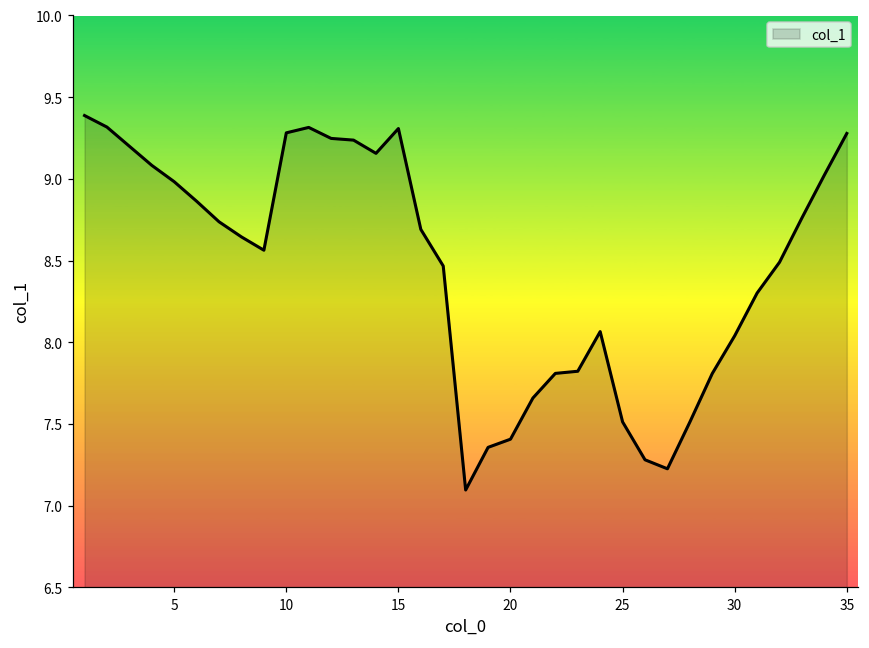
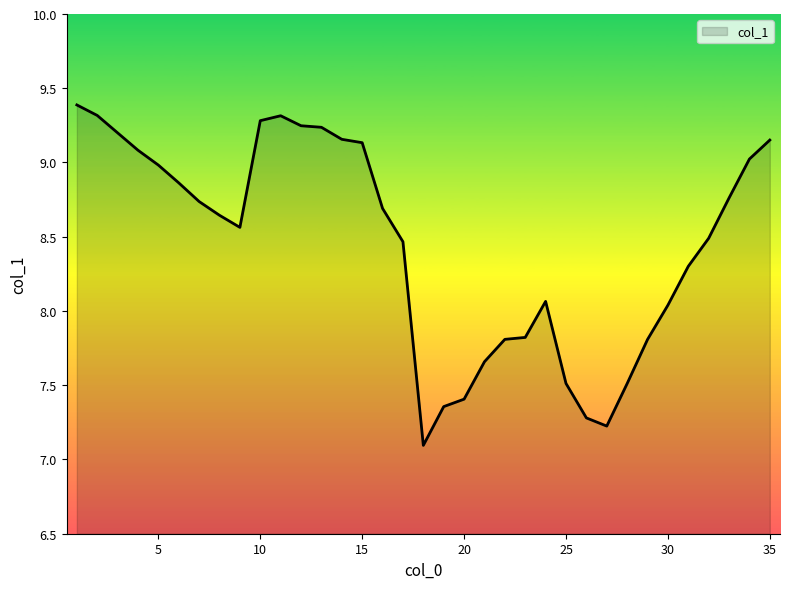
  {
    "5": 8.98,
    "10": 9.28,
-   "15": 9.31,
+   "15": 9.13,
    "20": 7.41,
    "25": 7.51,
    "30": 8.04,
-   "35": 9.28
+   "35": 9.15
  }
